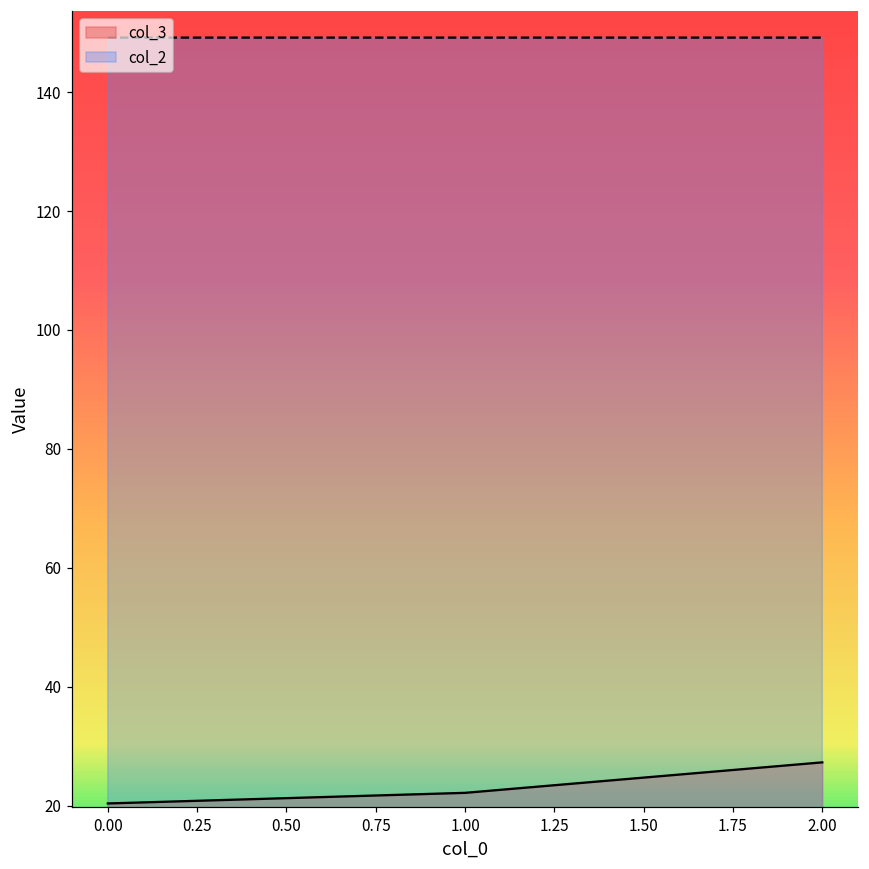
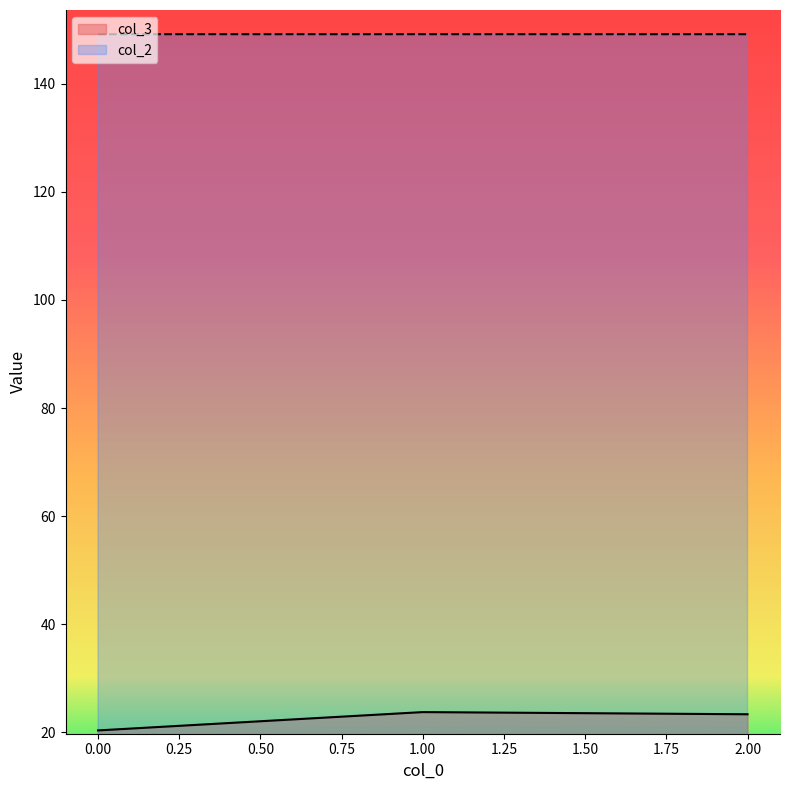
  {
    "col_3": {
      "0.00": 20,
-     "1.00": 22,
-     "2.00": 27
+     "1.00": 24,
+     "2.00": 23
    },
    "col_2": {
      "1.00": 149,
      "2.00": 149
    }
  }
